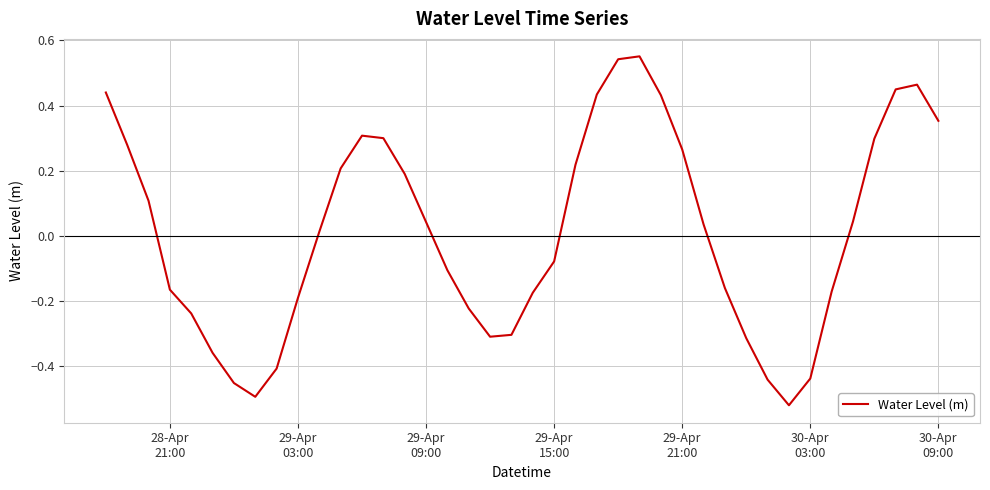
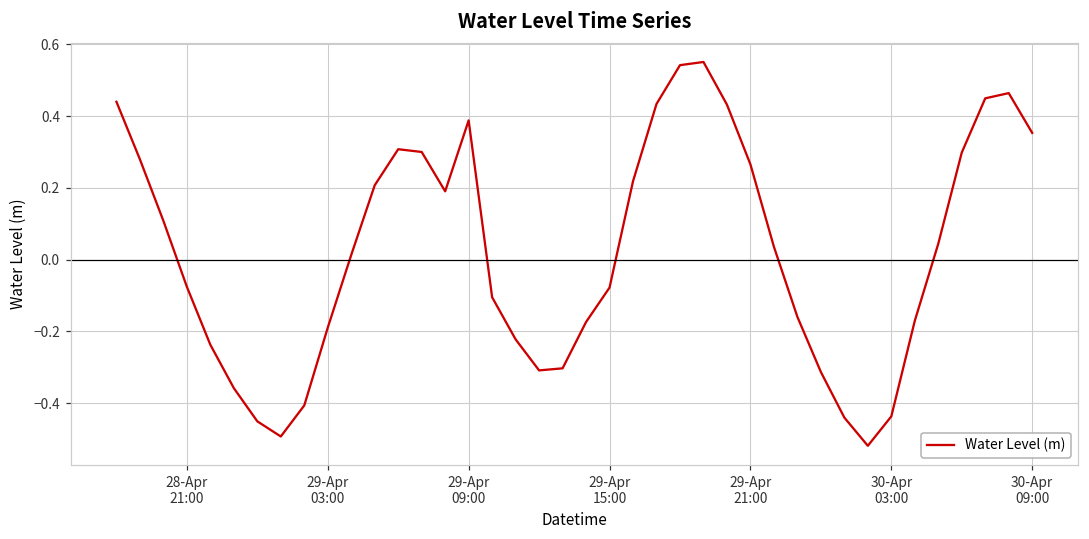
  {
-   "28-Apr 21:00": -0.16,
+   "28-Apr 21:00": -0.08,
    "29-Apr 03:00": -0.19,
-   "29-Apr 09:00": 0.04,
+   "29-Apr 09:00": 0.39,
    "29-Apr 15:00": -0.08,
    "29-Apr 21:00": 0.27,
    "30-Apr 03:00": -0.44,
    "30-Apr 09:00": 0.35
  }
